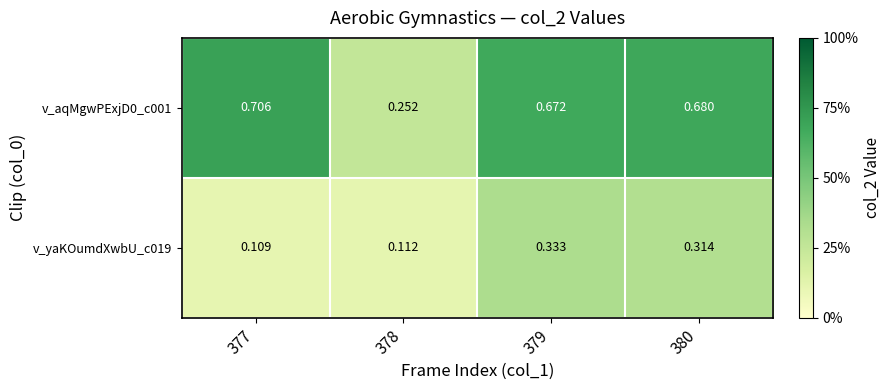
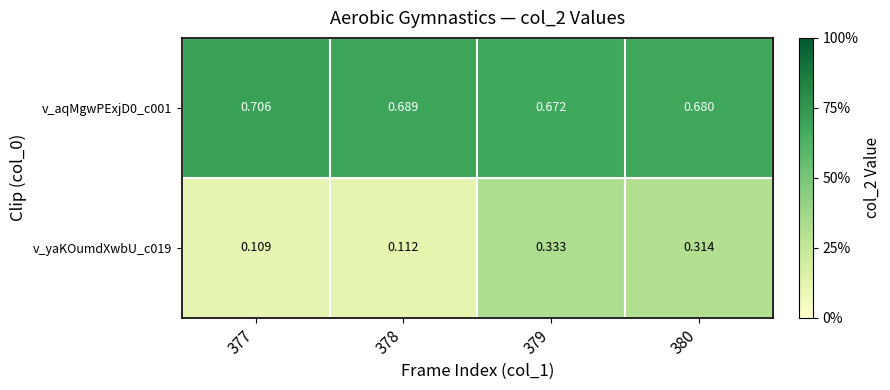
  {
    "v_aqMgwPExjD0_c001": {
      "377": 0.706,
-     "378": 0.252,
+     "378": 0.689,
      "379": 0.672,
      "380": 0.680
    },
    "v_yaKOumdXwbU_c019": {
      "377": 0.109,
      "378": 0.112,
      "379": 0.333,
      "380": 0.314
    }
  }
